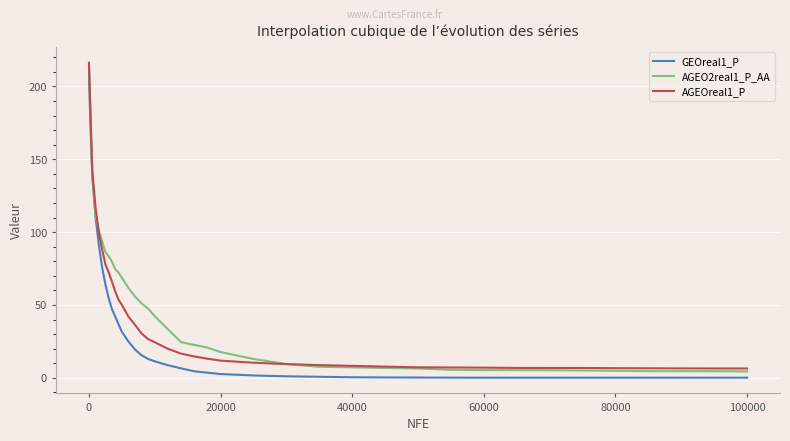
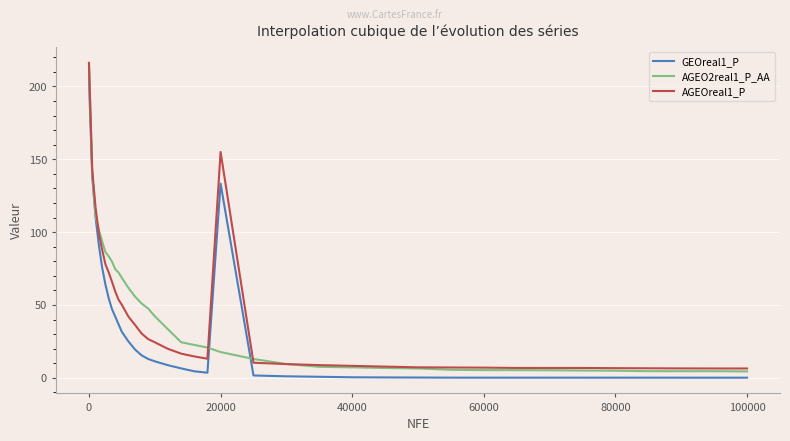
  {
    "GEOreal1_P": {
-     "20000": 3,
+     "20000": 133,
      "40000": 0,
      "60000": 0,
      "80000": 0,
      "100000": 0
    },
    "AGEO2real1_P_AA": {
      "20000": 18,
      "100000": 4
    },
    "AGEOreal1_P": {
-     "20000": 12,
+     "20000": 155,
      "100000": 6
    }
  }
